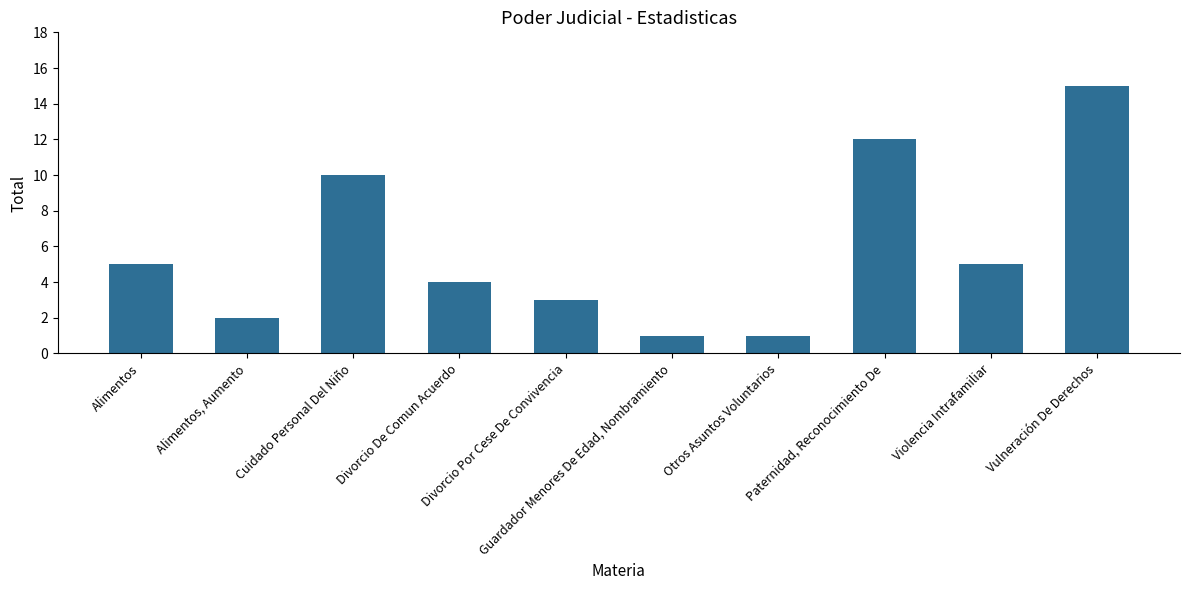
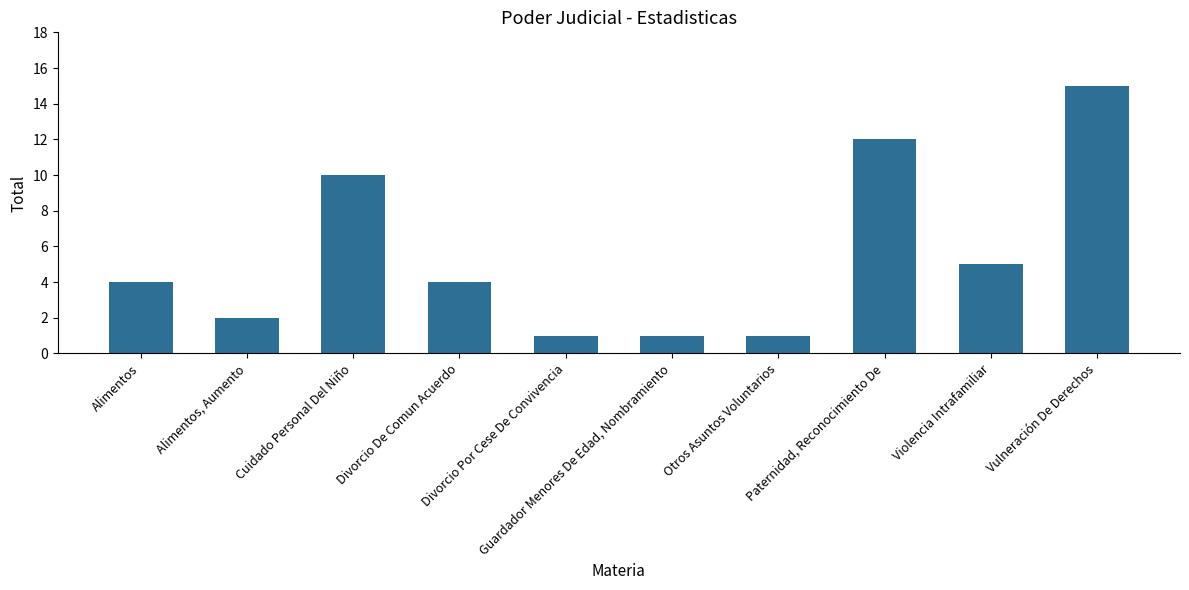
  {
-   "Alimentos": 5,
+   "Alimentos": 4,
    "Alimentos, Aumento": 2,
    "Cuidado Personal Del Niño": 10,
    "Divorcio De Comun Acuerdo": 4,
-   "Divorcio Por Cese De Convivencia": 3,
+   "Divorcio Por Cese De Convivencia": 1,
    "Guardador Menores De Edad, Nombramiento": 1,
    "Otros Asuntos Voluntarios": 1,
    "Paternidad, Reconocimiento De": 12,
    "Violencia Intrafamiliar": 5,
    "Vulneración De Derechos": 15
  }
